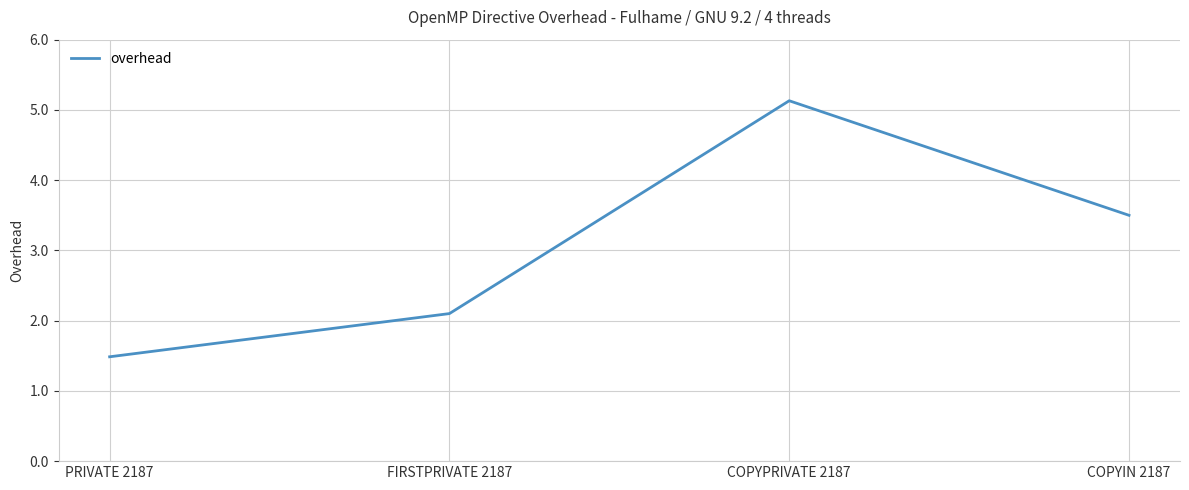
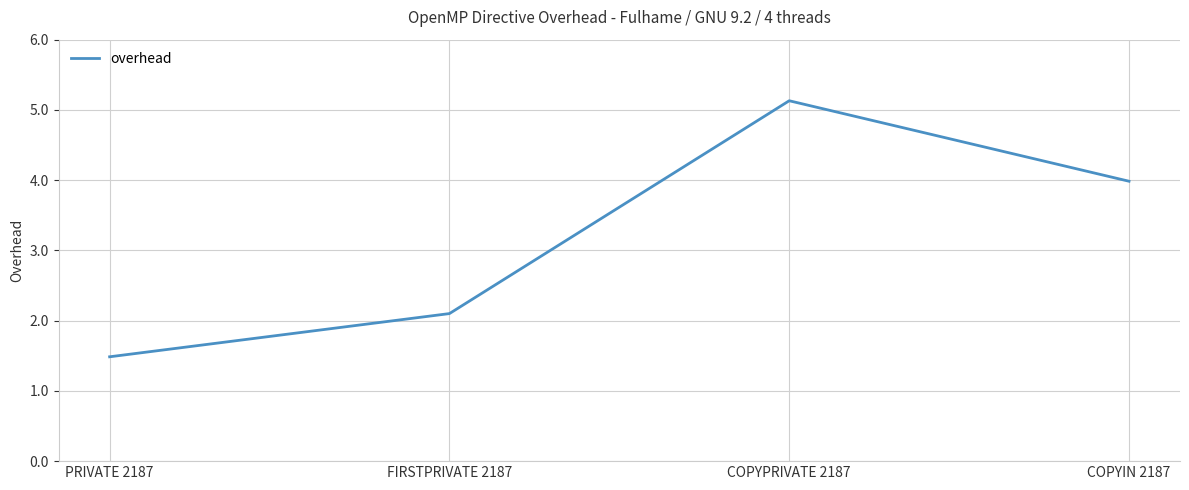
  {
    "PRIVATE 2187": 1.5,
    "FIRSTPRIVATE 2187": 2.1,
    "COPYPRIVATE 2187": 5.1,
-   "COPYIN 2187": 3.5
+   "COPYIN 2187": 4.0
  }
